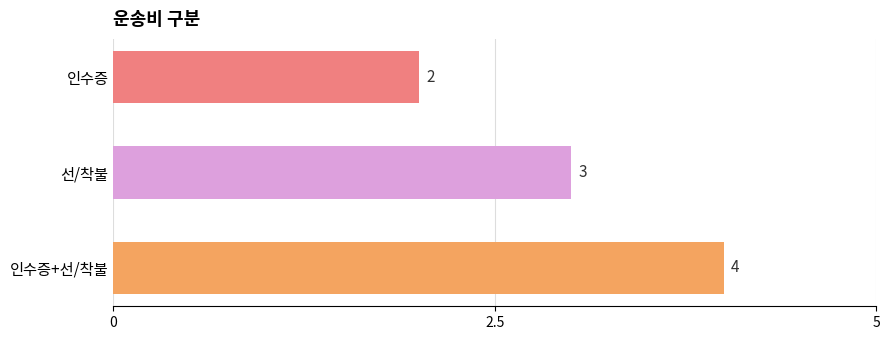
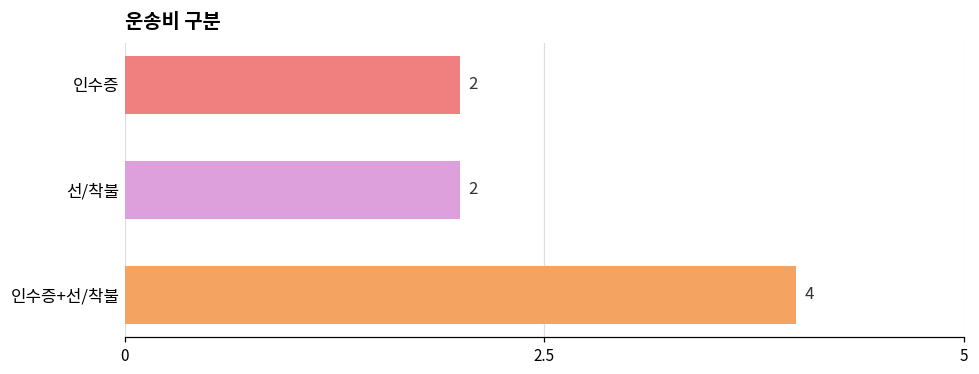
  {
    "인수증": 2,
-   "선/착불": 3,
+   "선/착불": 2,
    "인수증+선/착불": 4
  }
